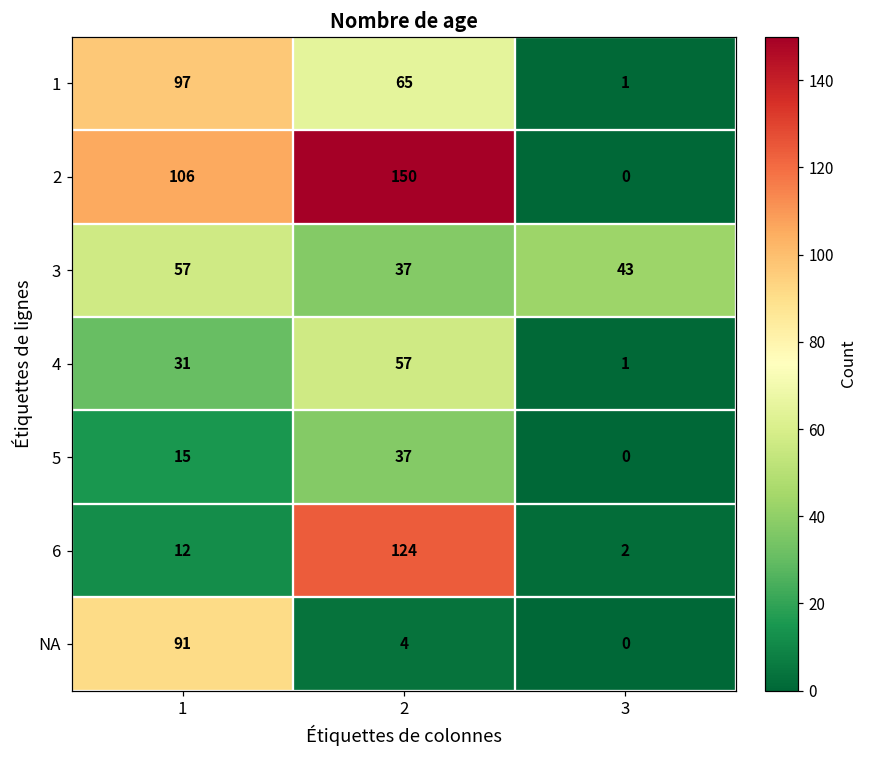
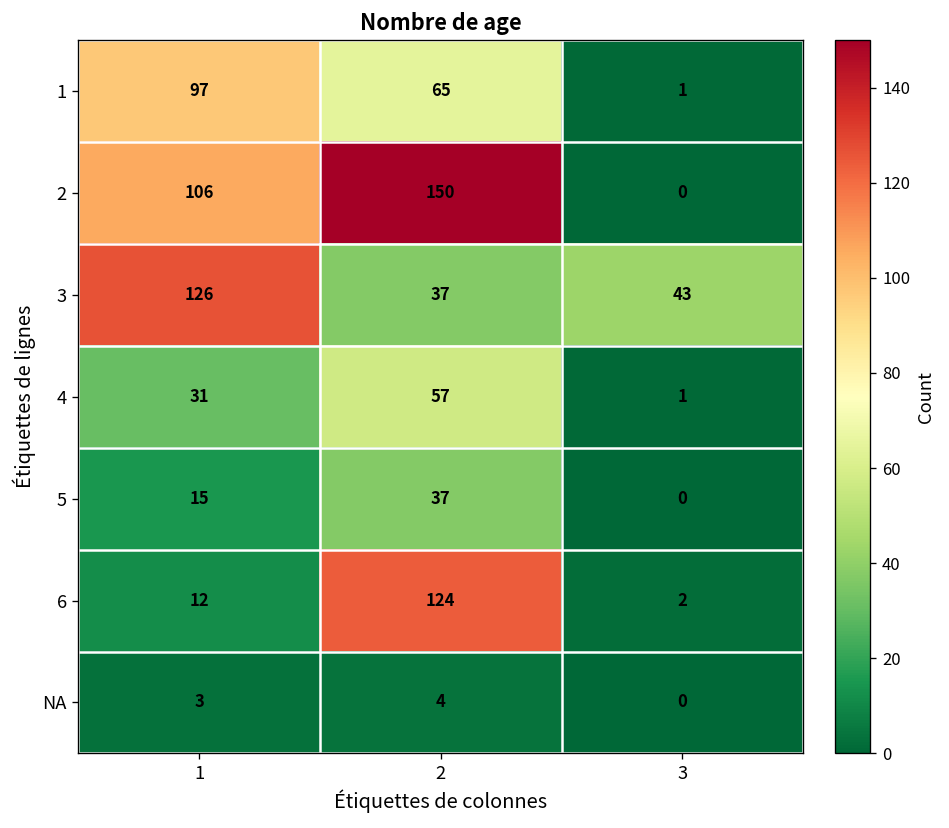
  {
    "1": {
      "1": 97,
      "2": 65,
      "3": 1
    },
    "2": {
      "1": 106,
      "2": 150,
      "3": 0
    },
    "3": {
-     "1": 57,
+     "1": 126,
      "2": 37,
      "3": 43
    },
    "4": {
      "1": 31,
      "2": 57,
      "3": 1
    },
    "5": {
      "1": 15,
      "2": 37,
      "3": 0
    },
    "6": {
      "1": 12,
      "2": 124,
      "3": 2
    },
    "NA": {
-     "1": 91,
+     "1": 3,
      "2": 4,
      "3": 0
    }
  }
